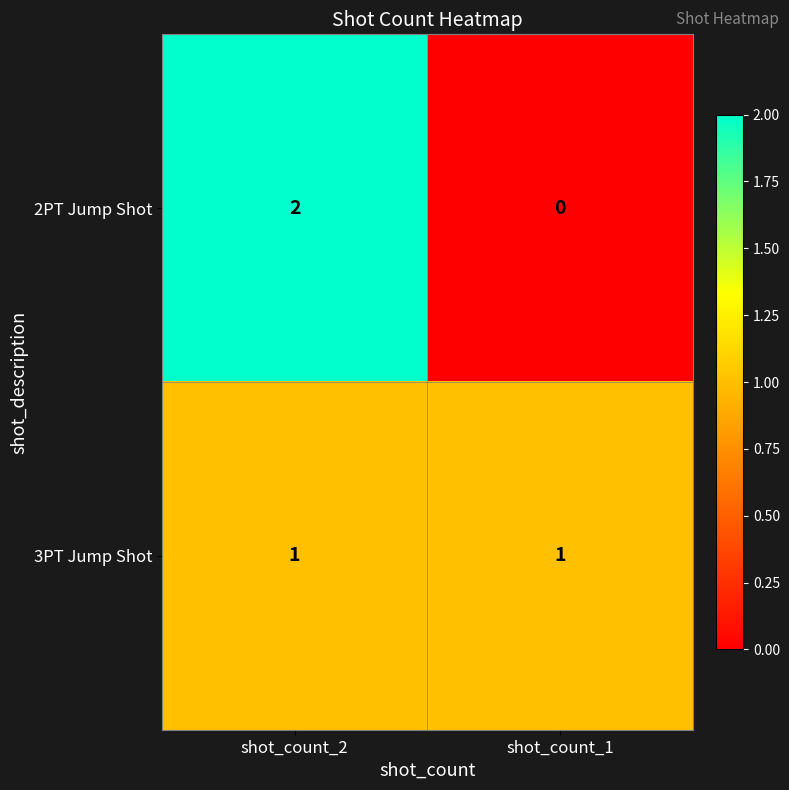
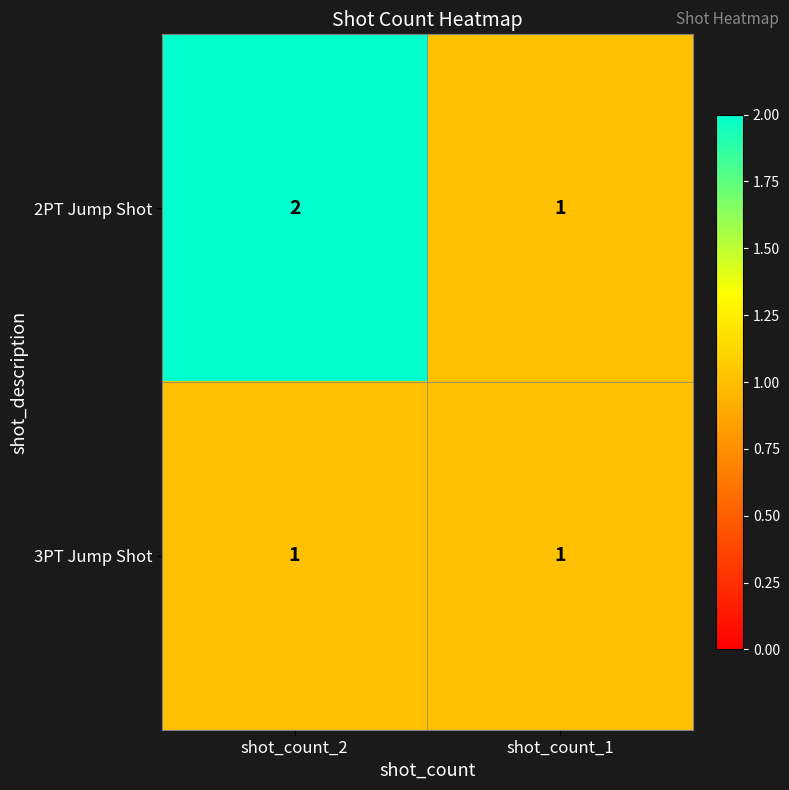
  {
    "2PT Jump Shot": {
      "shot_count_2": 2,
-     "shot_count_1": 0
+     "shot_count_1": 1
    },
    "3PT Jump Shot": {
      "shot_count_2": 1,
      "shot_count_1": 1
    }
  }
